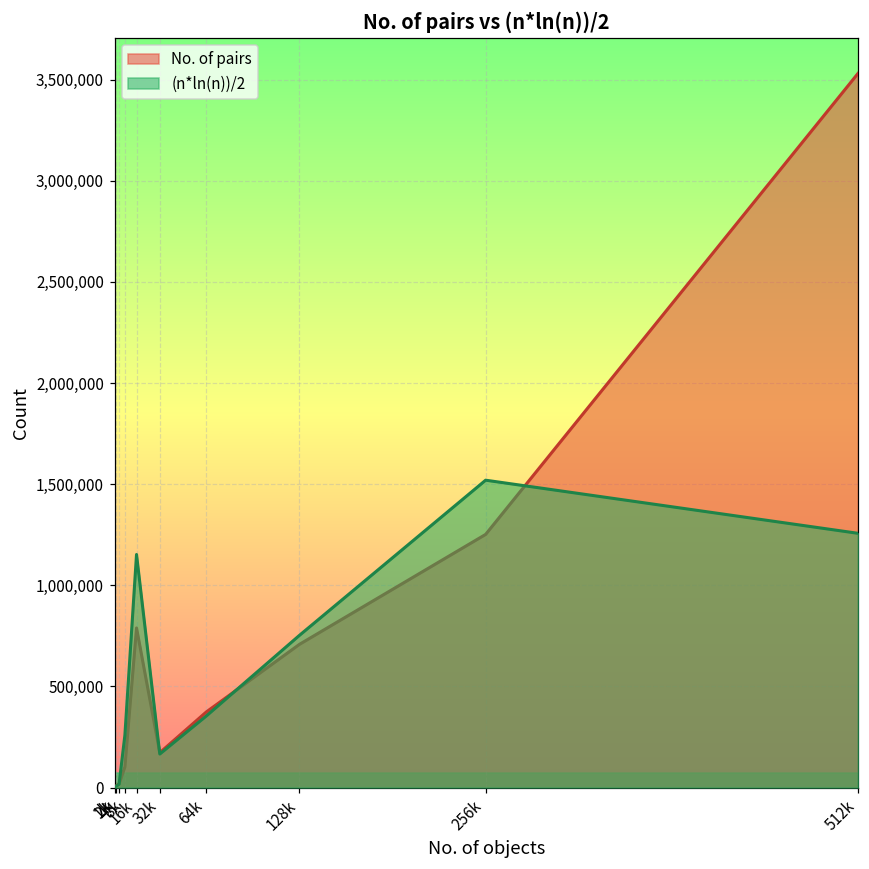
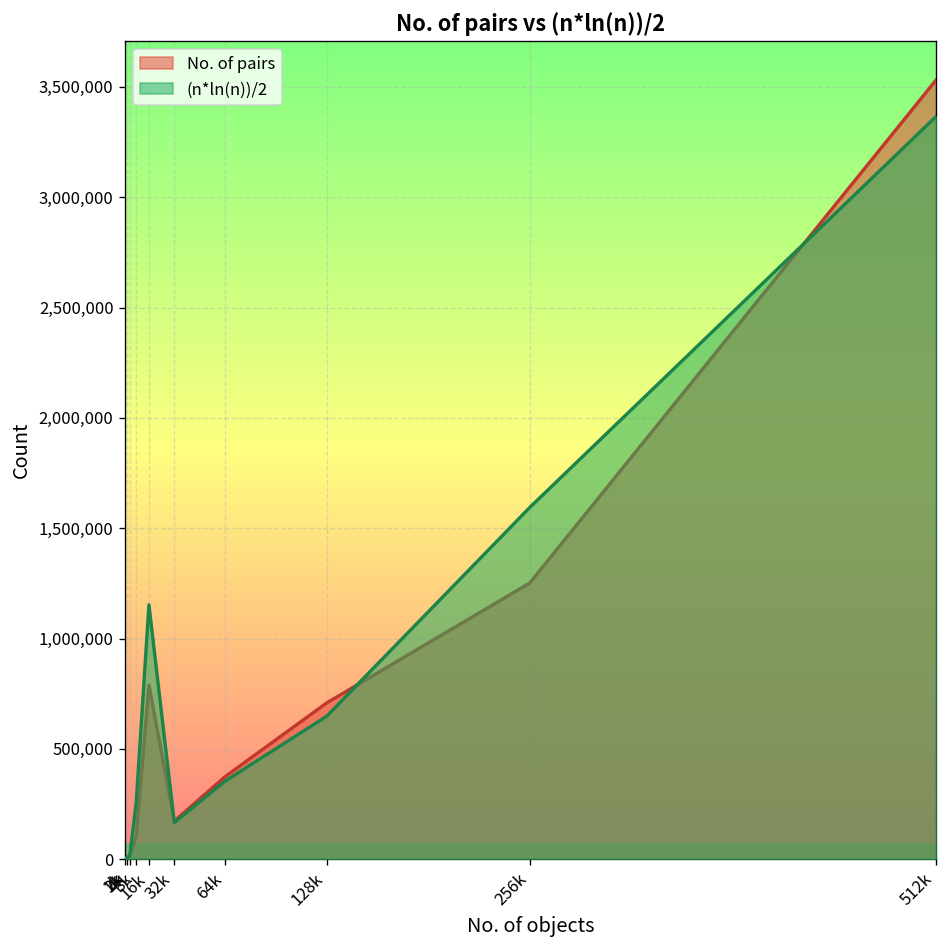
  {
    "No. of pairs": {
      "8k": "100,000",
      "16k": "790,000",
      "64k": "370,000",
      "128k": "710,000",
      "256k": "1,250,000",
      "512k": "3,530,000"
    },
    "(n*ln(n))/2": {
      "8k": "260,000",
      "16k": "1,150,000",
      "64k": "350,000",
-     "128k": "750,000",
-     "256k": "1,520,000",
-     "512k": "1,260,000"
+     "128k": "650,000",
+     "256k": "1,590,000",
+     "512k": "3,370,000"
    }
  }
